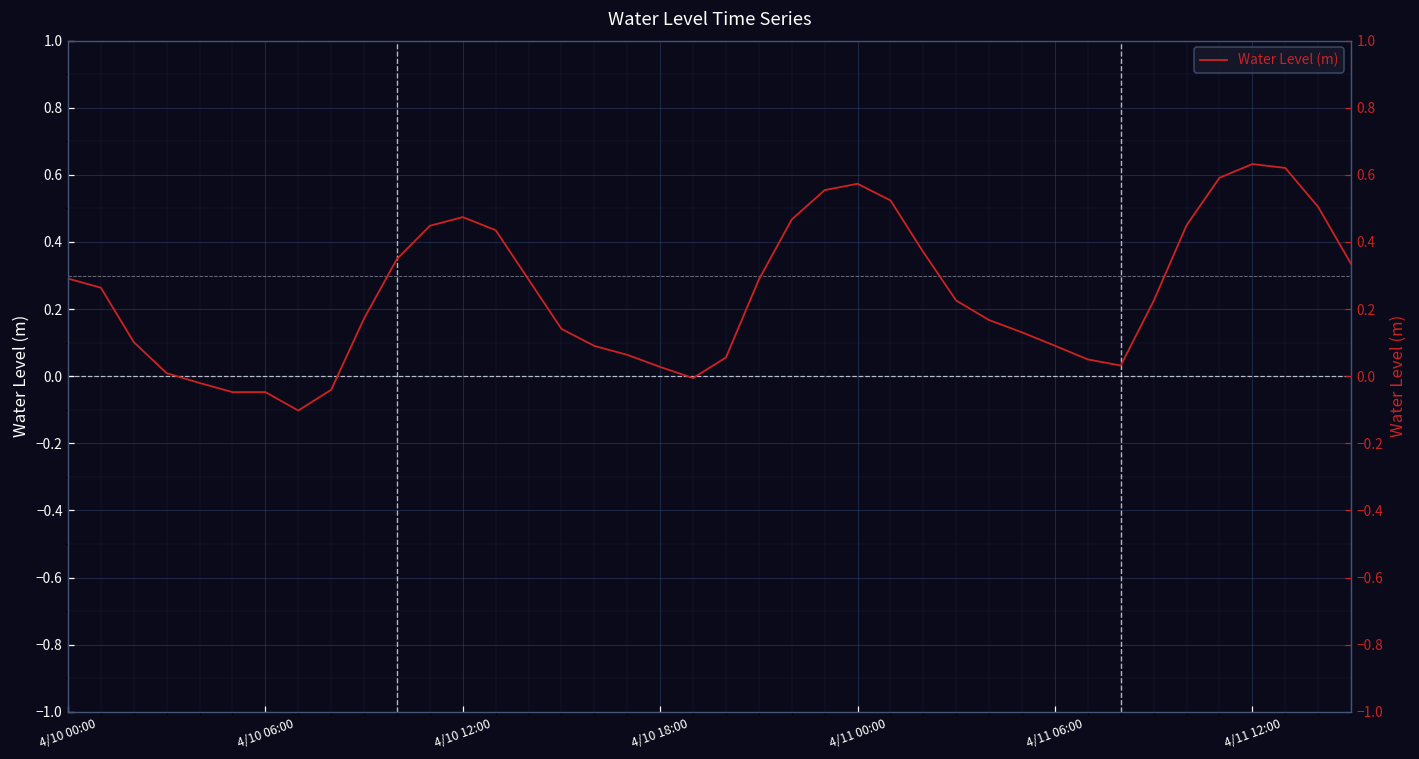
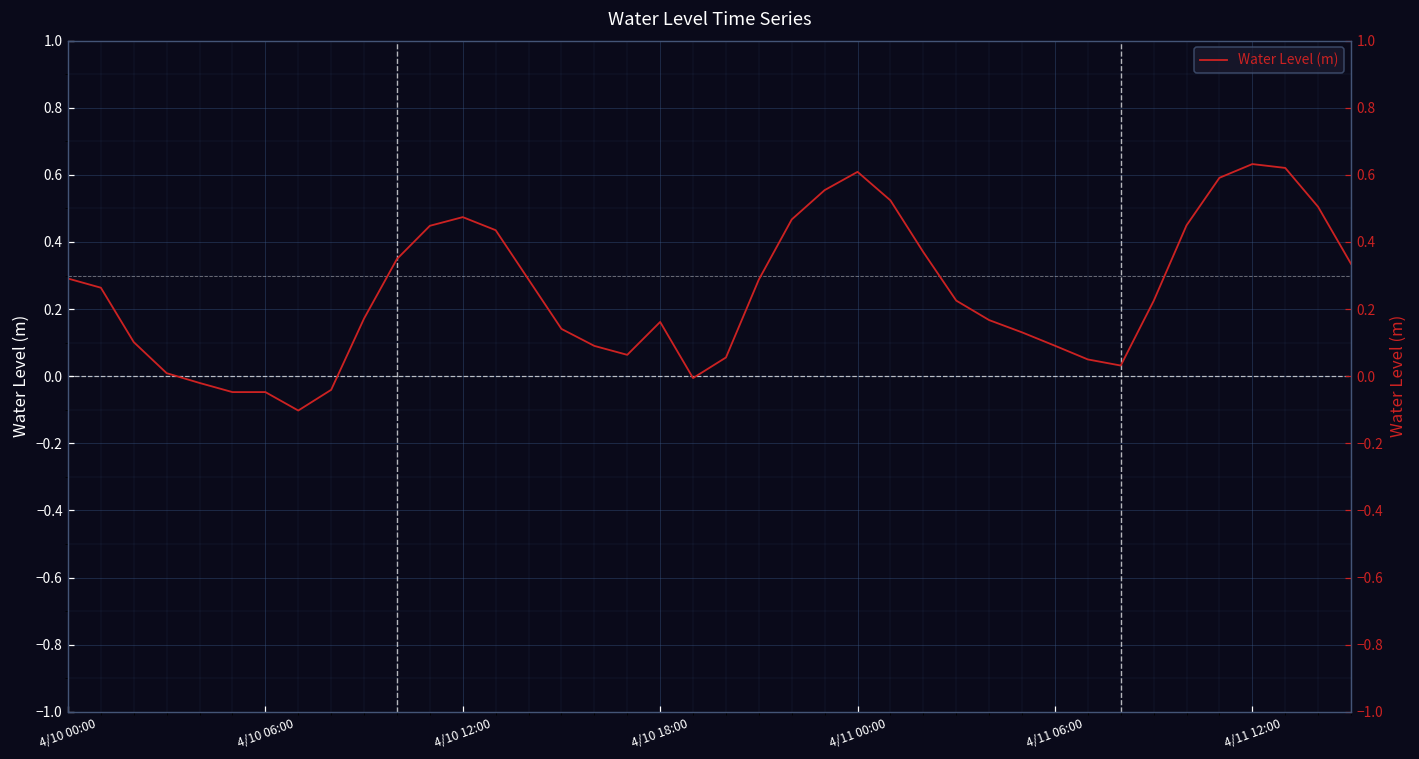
  {
    "4/10 00:00": 0.29,
    "4/10 06:00": -0.05,
    "4/10 12:00": 0.47,
-   "4/10 18:00": 0.03,
-   "4/11 00:00": 0.57,
+   "4/10 18:00": 0.16,
+   "4/11 00:00": 0.61,
    "4/11 06:00": 0.09,
    "4/11 12:00": 0.63
  }
